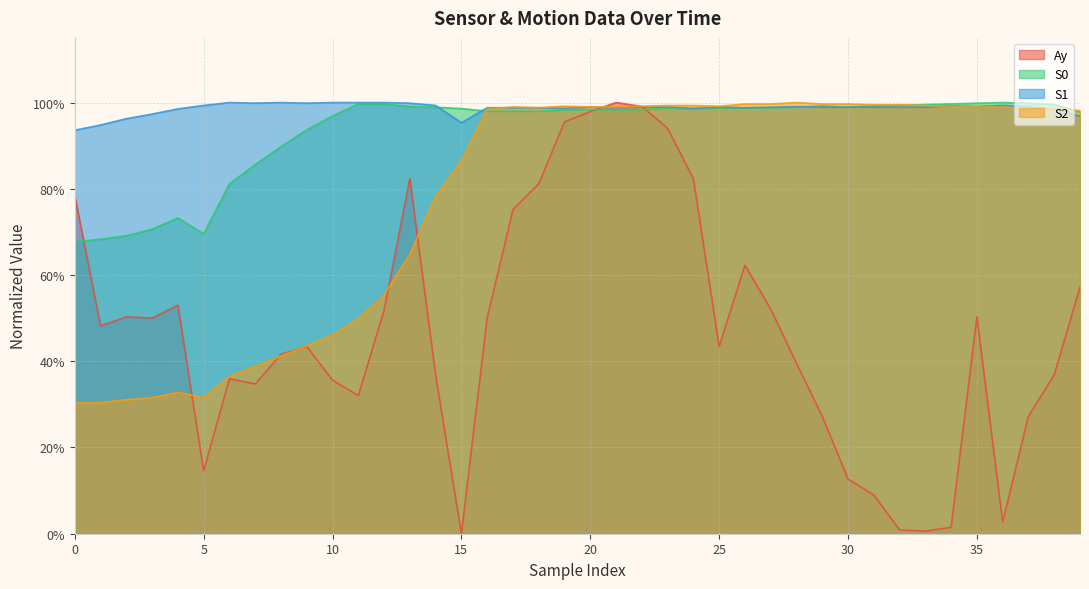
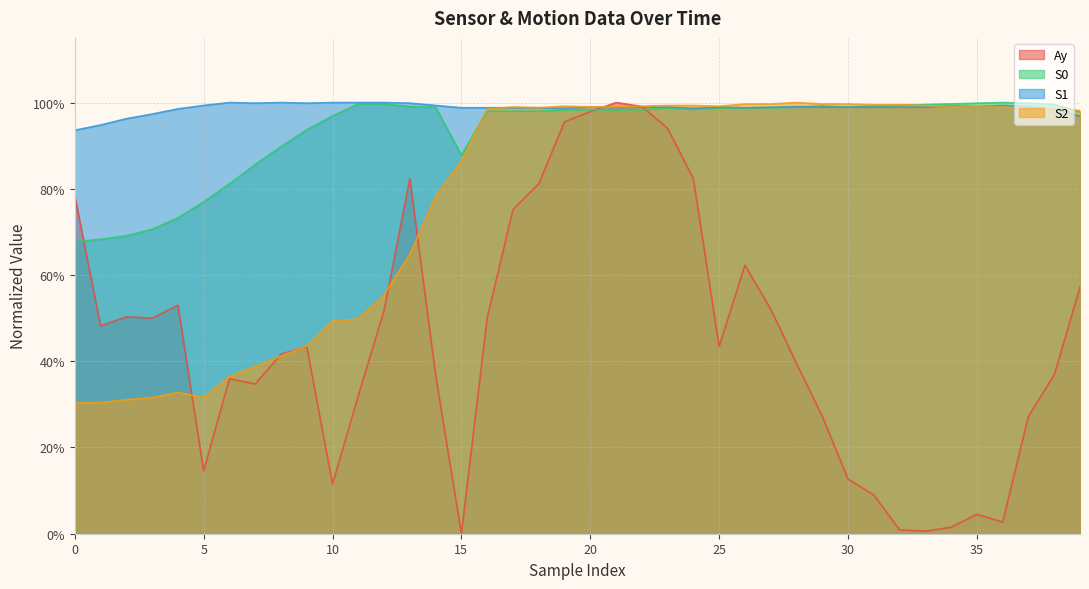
  {
    "Ay": {
      "0": "78%",
      "5": "15%",
-     "10": "36%",
+     "10": "12%",
      "15": "0%",
      "25": "43%",
      "30": "13%",
-     "35": "50%"
+     "35": "4%"
    },
    "S0": {
      "0": "68%",
-     "5": "70%",
+     "5": "77%",
      "10": "97%",
-     "15": "99%",
+     "15": "88%",
      "35": "100%"
    },
    "S1": {
      "0": "94%",
      "5": "99%",
      "10": "100%",
-     "15": "95%"
+     "15": "99%"
    },
    "S2": {
      "0": "30%",
      "5": "32%",
-     "10": "46%",
+     "10": "49%",
      "15": "86%",
      "30": "100%"
    }
  }
